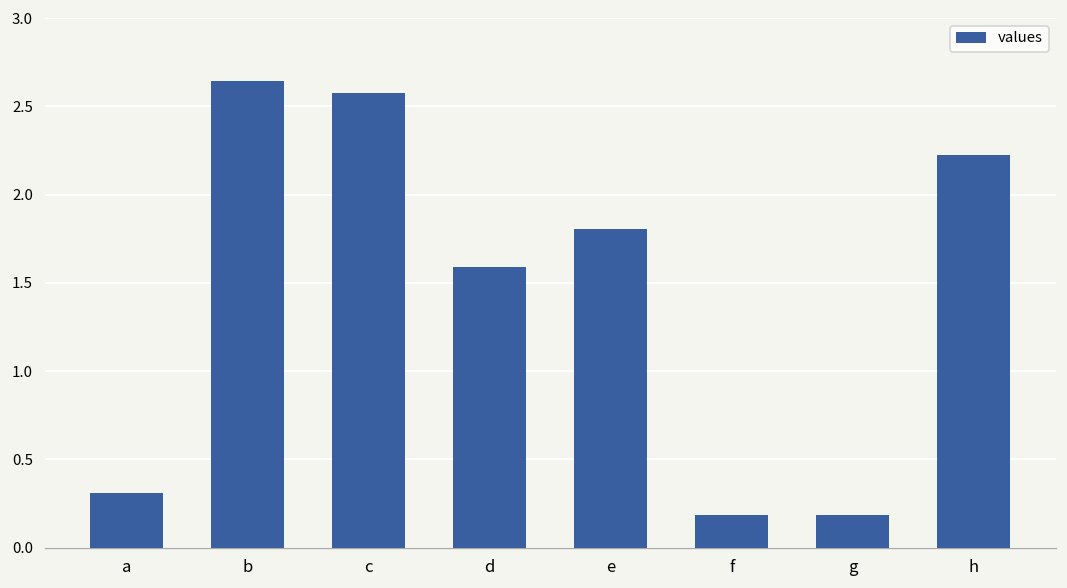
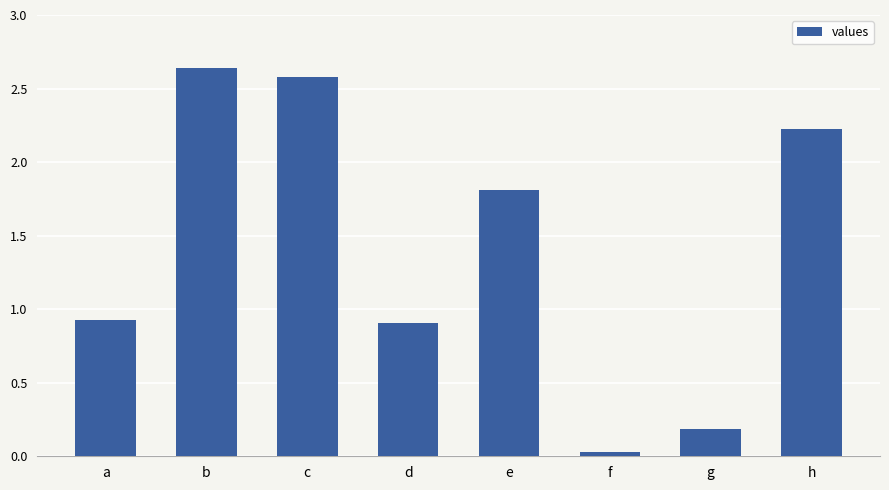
  {
-   "a": 0.31,
+   "a": 0.93,
    "b": 2.64,
    "c": 2.58,
-   "d": 1.59,
+   "d": 0.91,
    "e": 1.81,
-   "f": 0.18,
+   "f": 0.03,
    "g": 0.18,
    "h": 2.23
  }
